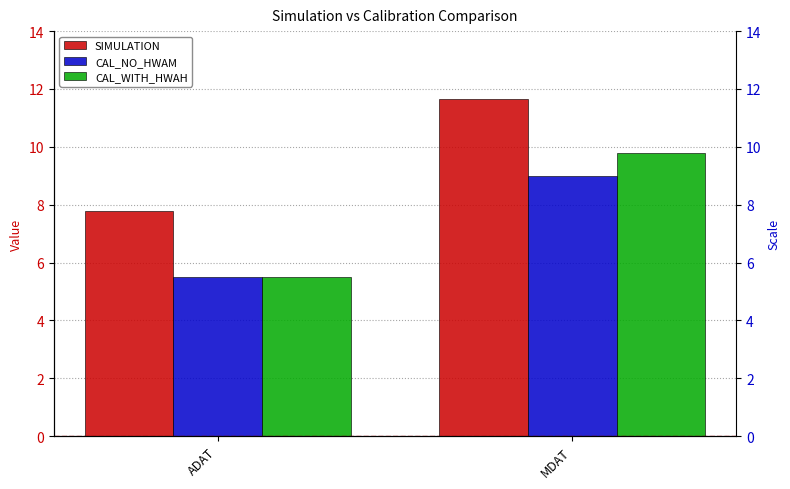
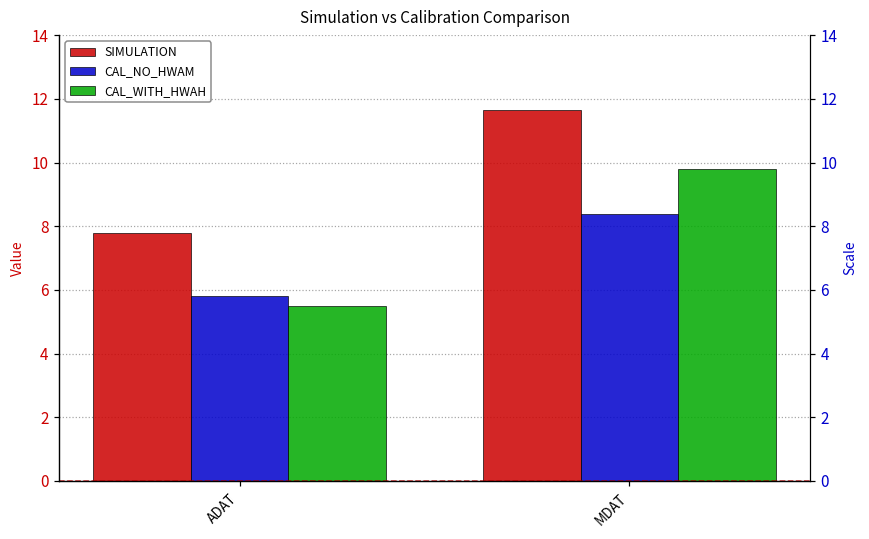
  {
    "SIMULATION": {
      "ADAT": 7.8,
      "MDAT": 11.6
    },
    "CAL_NO_HWAM": {
-     "ADAT": 5.5,
-     "MDAT": 9.0
+     "ADAT": 5.8,
+     "MDAT": 8.4
    },
    "CAL_WITH_HWAH": {
      "ADAT": 5.5,
      "MDAT": 9.8
    }
  }
